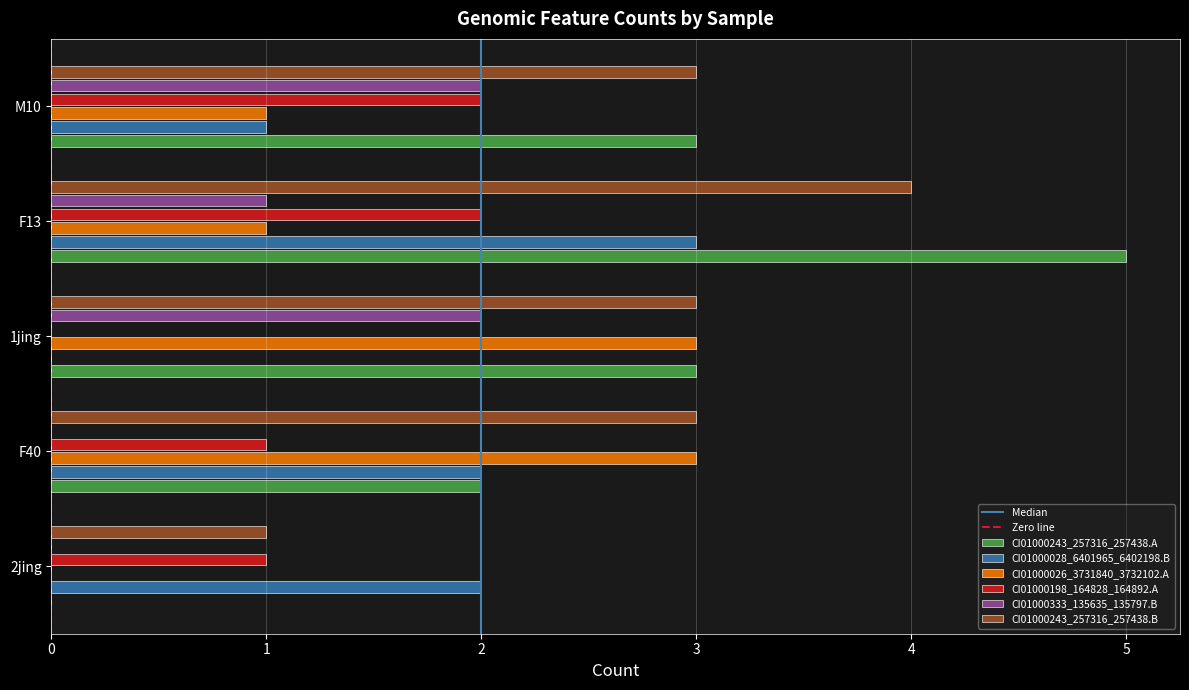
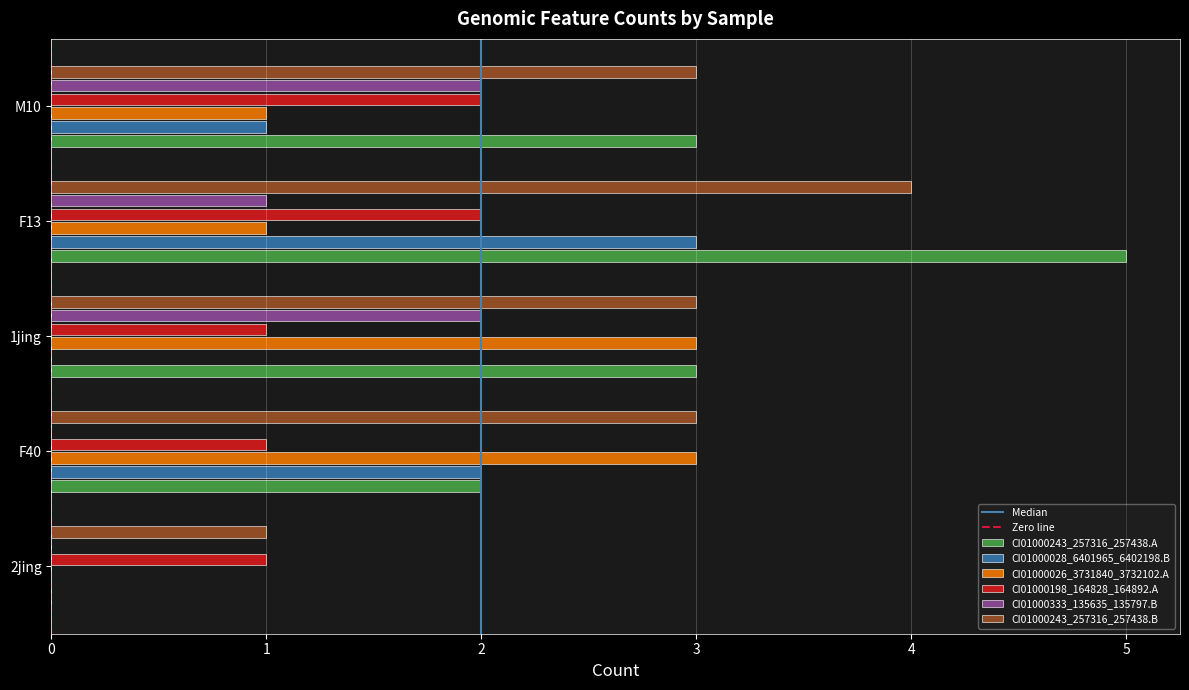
  {
    "CI01000243_257316_257438.A": {
      "M10": 3,
      "F13": 5,
      "1jing": 3,
      "F40": 2,
      "2jing": 0
    },
    "CI01000028_6401965_6402198.B": {
      "M10": 1,
      "F13": 3,
      "1jing": 0,
      "F40": 2,
-     "2jing": 2
+     "2jing": 0
    },
    "CI01000026_3731840_3732102.A": {
      "M10": 1,
      "F13": 1,
      "1jing": 3,
      "F40": 3,
      "2jing": 0
    },
    "CI01000198_164828_164892.A": {
      "M10": 2,
      "F13": 2,
-     "1jing": 0,
+     "1jing": 1,
      "F40": 1,
      "2jing": 1
    },
    "CI01000333_135635_135797.B": {
      "M10": 2,
      "F13": 1,
      "1jing": 2,
      "F40": 0,
      "2jing": 0
    },
    "CI01000243_257316_257438.B": {
      "M10": 3,
      "F13": 4,
      "1jing": 3,
      "F40": 3,
      "2jing": 1
    }
  }
